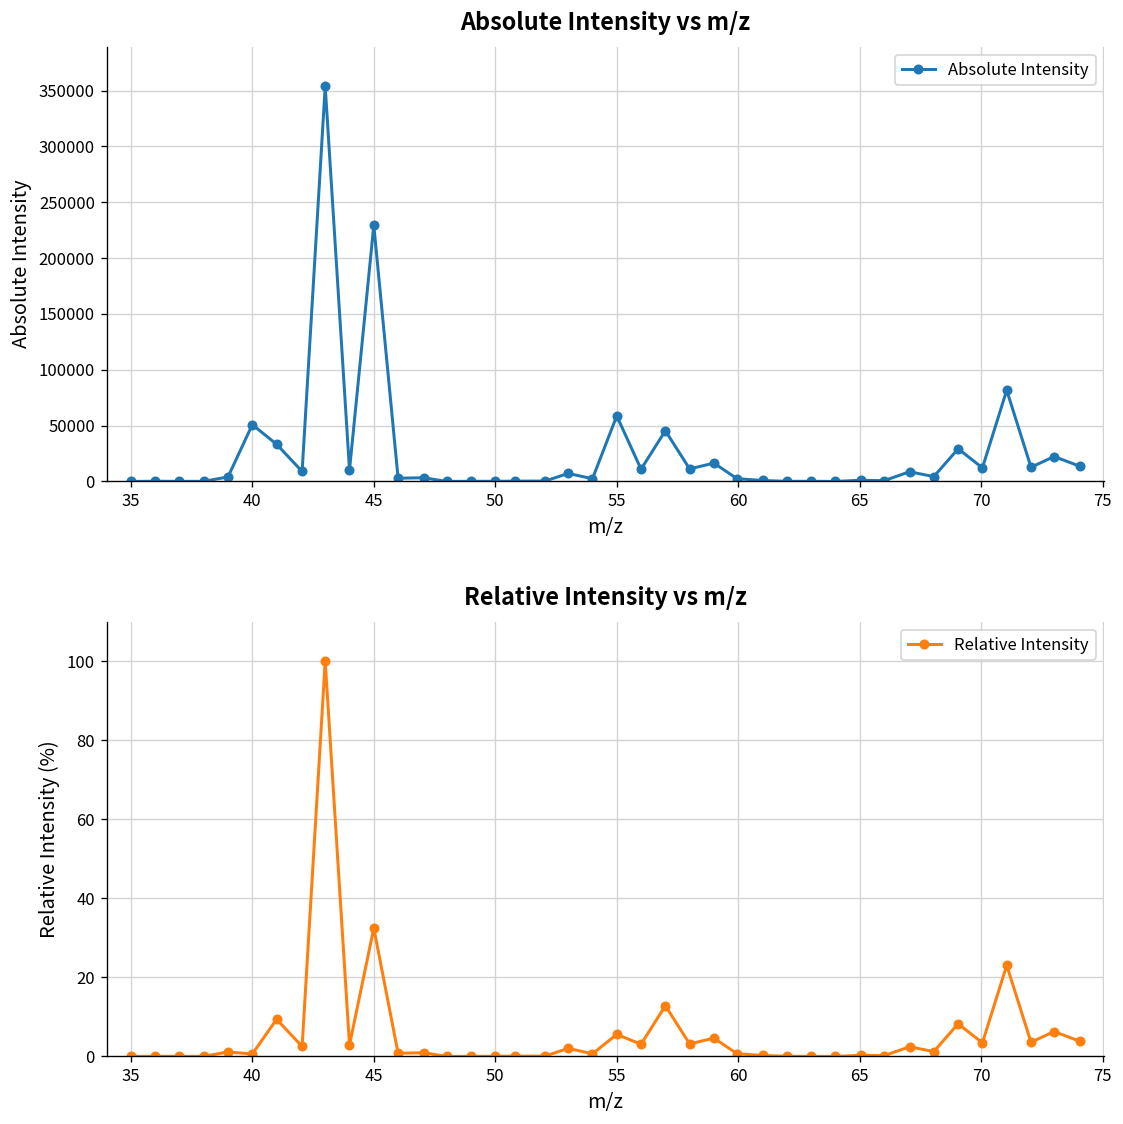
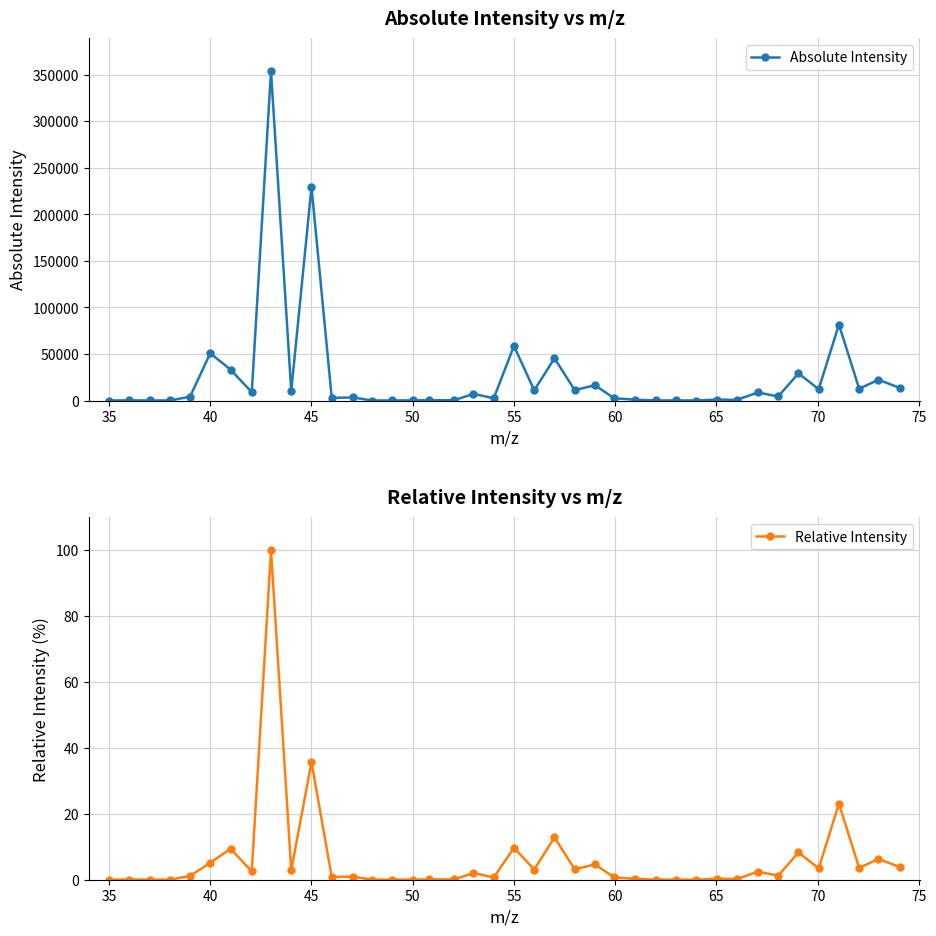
  {
    "Absolute Intensity vs m/z": {
      "35": 0,
      "40": 50000,
      "45": 230000,
      "50": 0,
      "55": 60000
    },
    "Relative Intensity vs m/z": {
      "35": 0,
-     "40": 1,
-     "45": 32,
+     "40": 5,
+     "45": 36,
      "50": 0,
-     "55": 6
+     "55": 10
    }
  }
